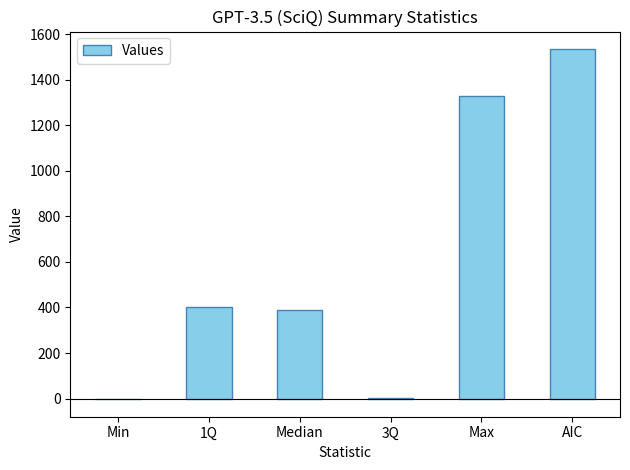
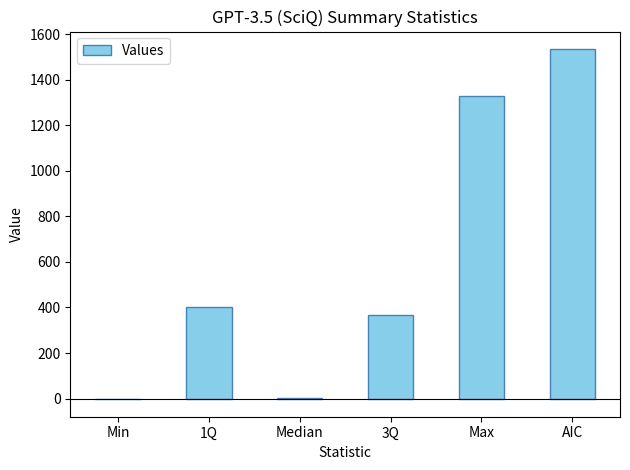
  {
    "1Q": 400,
-   "Median": 390,
-   "3Q": 0,
+   "Median": 0,
+   "3Q": 370,
    "Max": 1330,
    "AIC": 1540
  }
